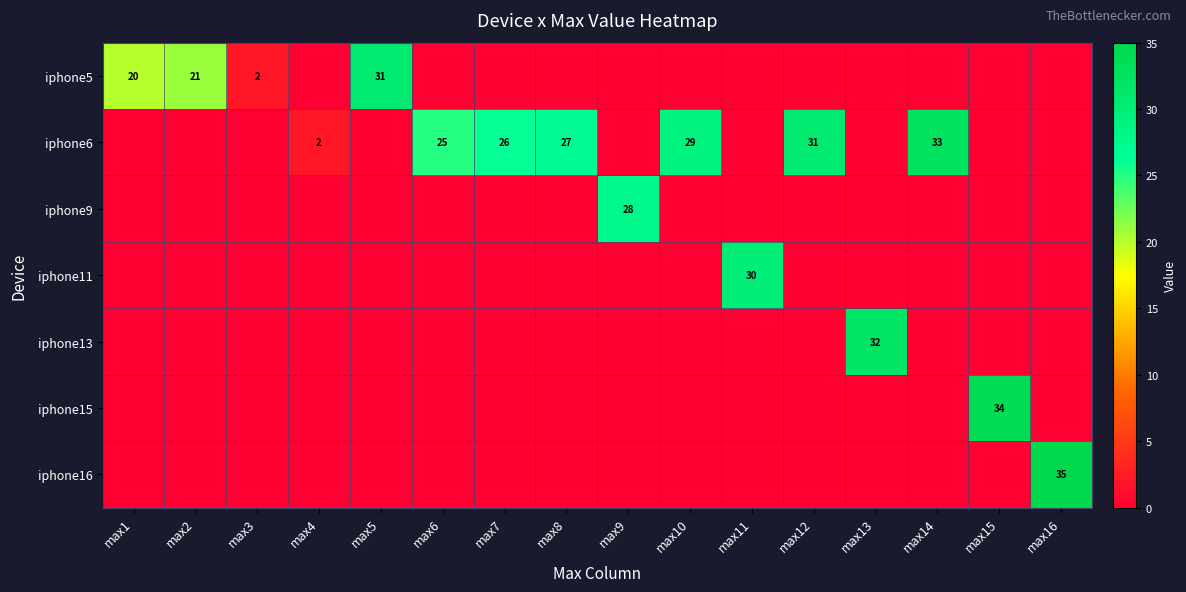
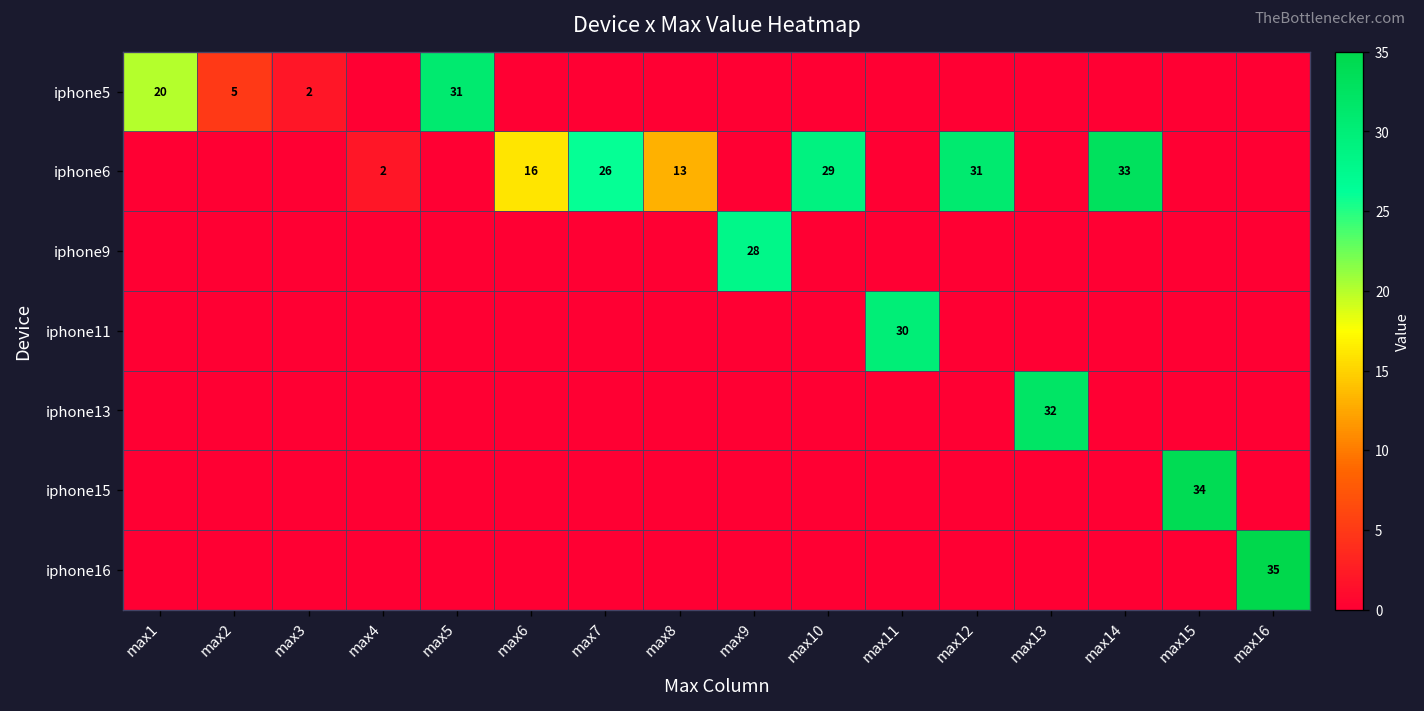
  {
    "iphone5": {
      "max1": 20,
-     "max2": 21,
+     "max2": 5,
      "max3": 2,
      "max5": 31
    },
    "iphone6": {
      "max4": 2,
-     "max6": 25,
+     "max6": 16,
      "max7": 26,
-     "max8": 27,
+     "max8": 13,
      "max10": 29,
      "max12": 31,
      "max14": 33
    },
    "iphone9": {
      "max9": 28
    },
    "iphone11": {
      "max11": 30
    },
    "iphone13": {
      "max13": 32
    },
    "iphone15": {
      "max15": 34
    },
    "iphone16": {
      "max16": 35
    }
  }
